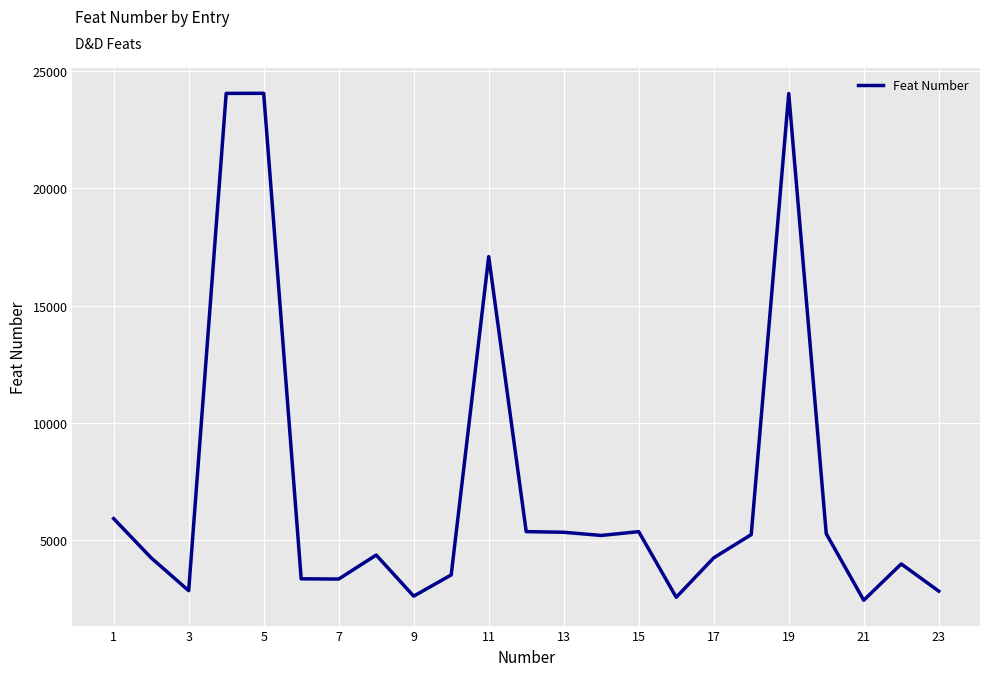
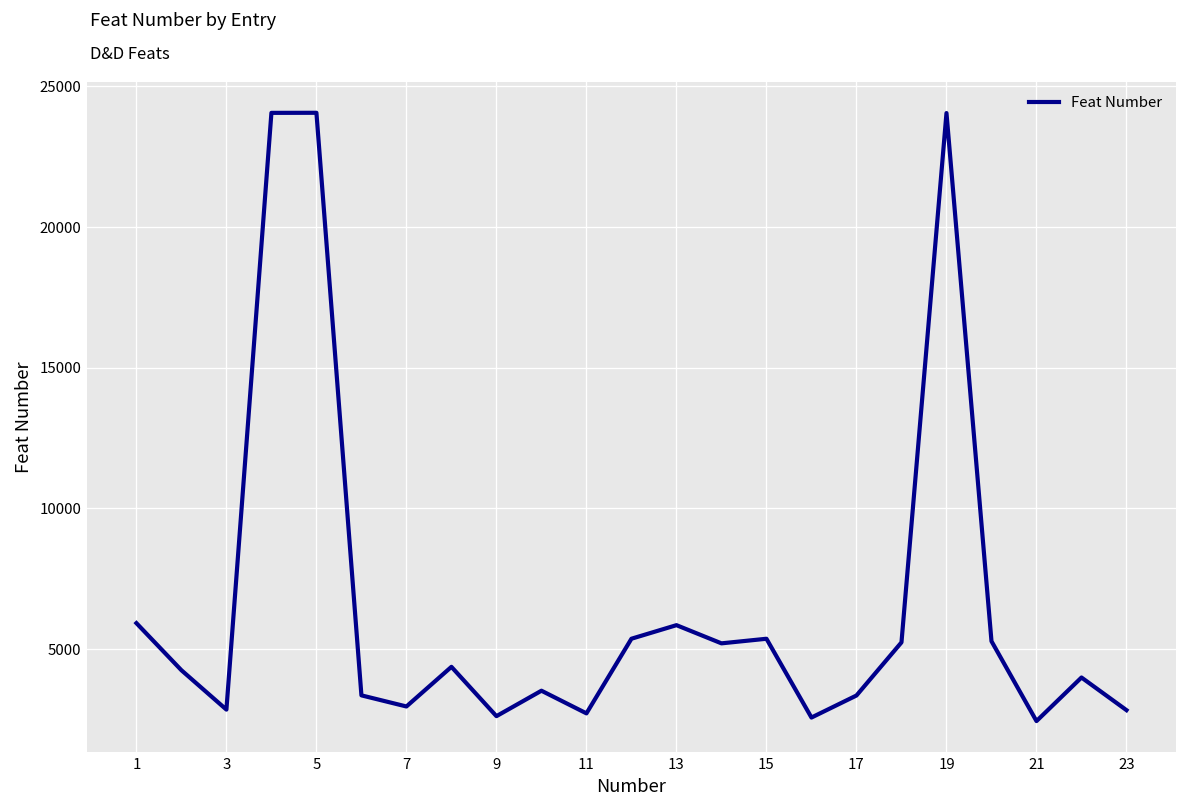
  {
    "1": 5900,
    "3": 2800,
    "5": 24100,
-   "7": 3300,
+   "7": 3000,
    "9": 2600,
-   "11": 17100,
-   "13": 5300,
+   "11": 2700,
+   "13": 5800,
    "15": 5400,
-   "17": 4200,
+   "17": 3400,
    "19": 24000,
    "21": 2400,
    "23": 2800
  }
